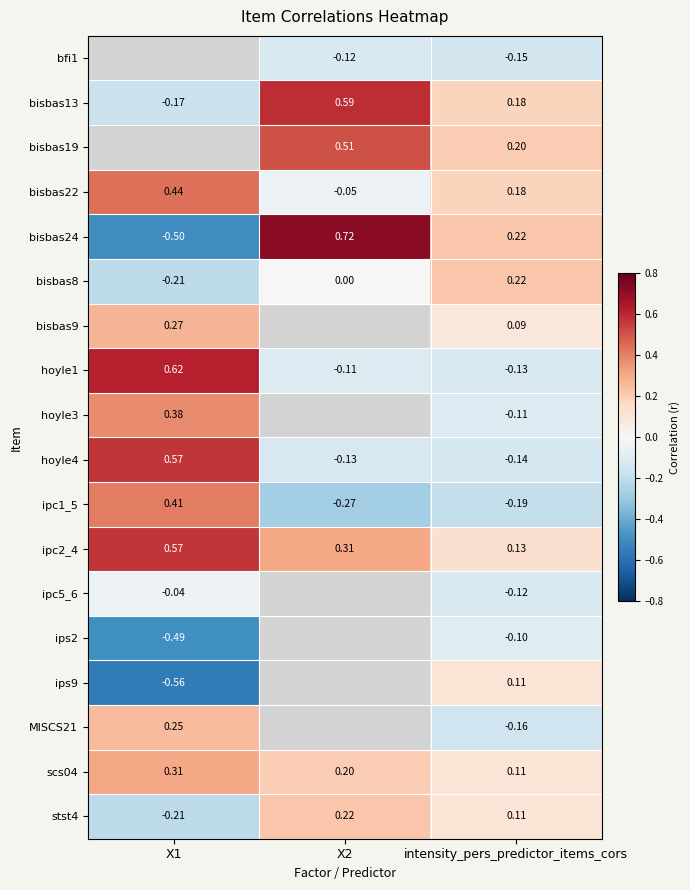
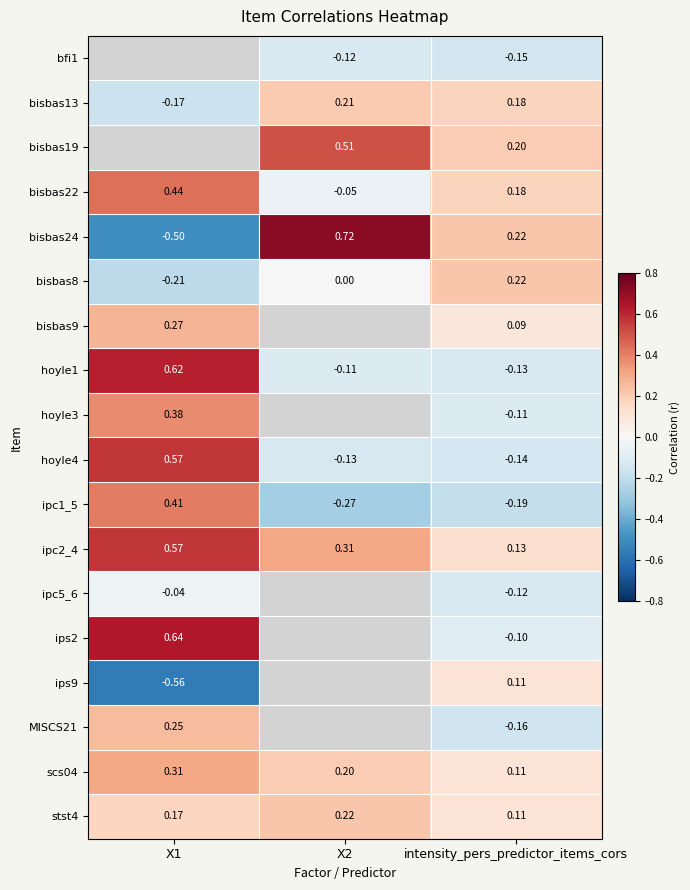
  {
    "bfi1": {
      "X2": -0.12,
      "intensity_pers_predictor_items_cors": -0.15
    },
    "bisbas13": {
      "X1": -0.17,
-     "X2": 0.59,
+     "X2": 0.21,
      "intensity_pers_predictor_items_cors": 0.18
    },
    "bisbas19": {
      "X2": 0.51,
      "intensity_pers_predictor_items_cors": 0.20
    },
    "bisbas22": {
      "X1": 0.44,
      "X2": -0.05,
      "intensity_pers_predictor_items_cors": 0.18
    },
    "bisbas24": {
      "X1": -0.50,
      "X2": 0.72,
      "intensity_pers_predictor_items_cors": 0.22
    },
    "bisbas8": {
      "X1": -0.21,
      "X2": 0.00,
      "intensity_pers_predictor_items_cors": 0.22
    },
    "bisbas9": {
      "X1": 0.27,
      "intensity_pers_predictor_items_cors": 0.09
    },
    "hoyle1": {
      "X1": 0.62,
      "X2": -0.11,
      "intensity_pers_predictor_items_cors": -0.13
    },
    "hoyle3": {
      "X1": 0.38,
      "intensity_pers_predictor_items_cors": -0.11
    },
    "hoyle4": {
      "X1": 0.57,
      "X2": -0.13,
      "intensity_pers_predictor_items_cors": -0.14
    },
    "ipc1_5": {
      "X1": 0.41,
      "X2": -0.27,
      "intensity_pers_predictor_items_cors": -0.19
    },
    "ipc2_4": {
      "X1": 0.57,
      "X2": 0.31,
      "intensity_pers_predictor_items_cors": 0.13
    },
    "ipc5_6": {
      "X1": -0.04,
      "intensity_pers_predictor_items_cors": -0.12
    },
    "ips2": {
-     "X1": -0.49,
+     "X1": 0.64,
      "intensity_pers_predictor_items_cors": -0.10
    },
    "ips9": {
      "X1": -0.56,
      "intensity_pers_predictor_items_cors": 0.11
    },
    "MISCS21": {
      "X1": 0.25,
      "intensity_pers_predictor_items_cors": -0.16
    },
    "scs04": {
      "X1": 0.31,
      "X2": 0.20,
      "intensity_pers_predictor_items_cors": 0.11
    },
    "stst4": {
-     "X1": -0.21,
+     "X1": 0.17,
      "X2": 0.22,
      "intensity_pers_predictor_items_cors": 0.11
    }
  }
